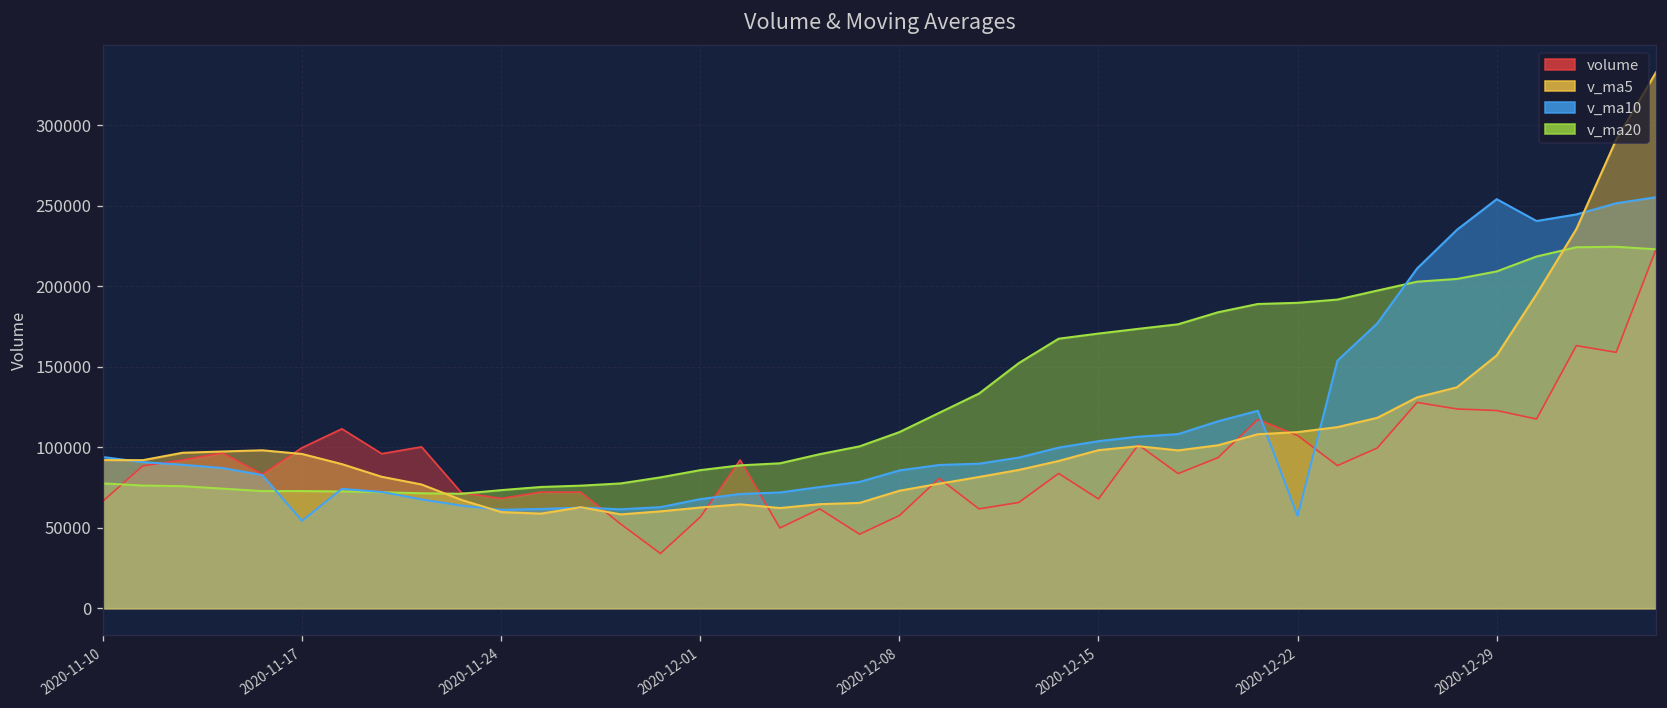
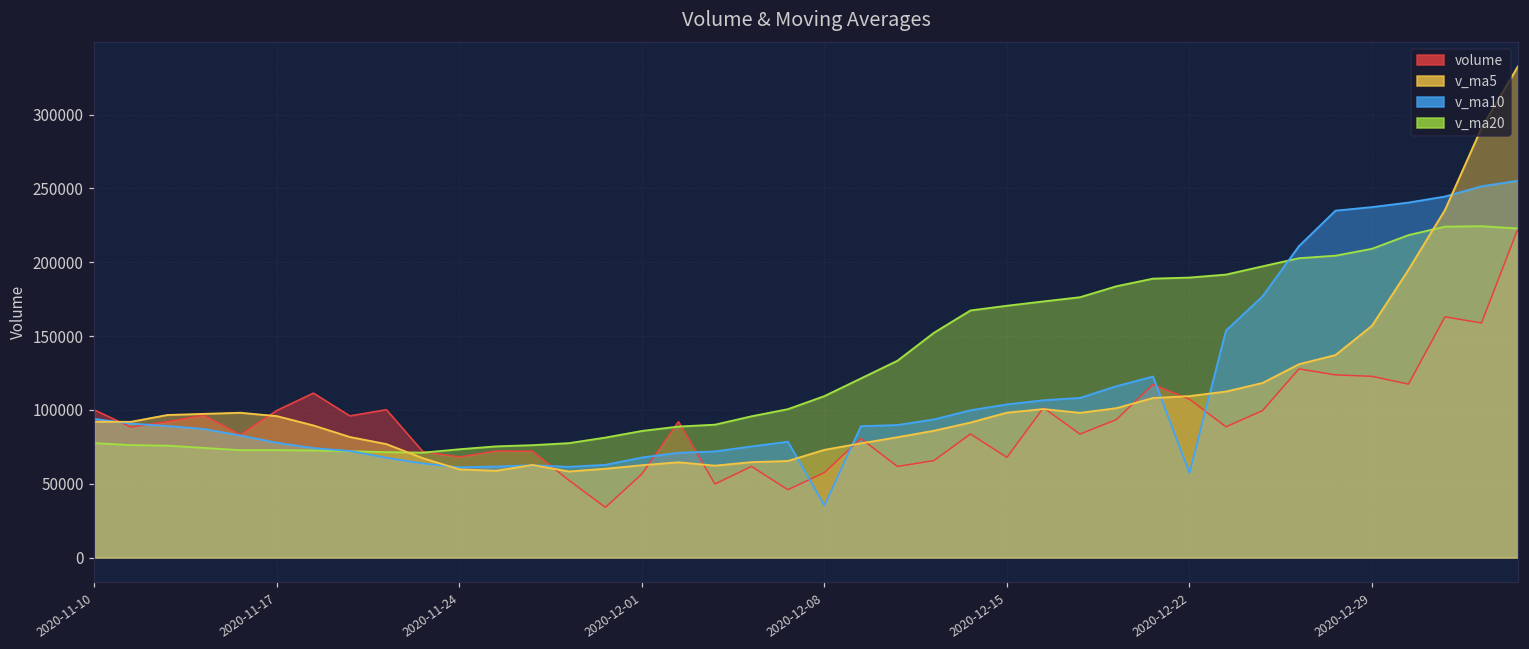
  {
    "volume": {
-     "2020-11-10": 67000,
+     "2020-11-10": 100000,
      "2020-11-17": 100000,
      "2020-11-24": 68000,
      "2020-12-01": 57000,
      "2020-12-08": 58000,
      "2020-12-15": 68000,
      "2020-12-22": 107000,
      "2020-12-29": 123000
    },
    "v_ma10": {
      "2020-11-10": 94000,
-     "2020-11-17": 54000,
+     "2020-11-17": 78000,
      "2020-12-01": 68000,
-     "2020-12-08": 86000,
+     "2020-12-08": 35000,
      "2020-12-15": 104000,
      "2020-12-22": 57000,
-     "2020-12-29": 254000
+     "2020-12-29": 237000
    }
  }
